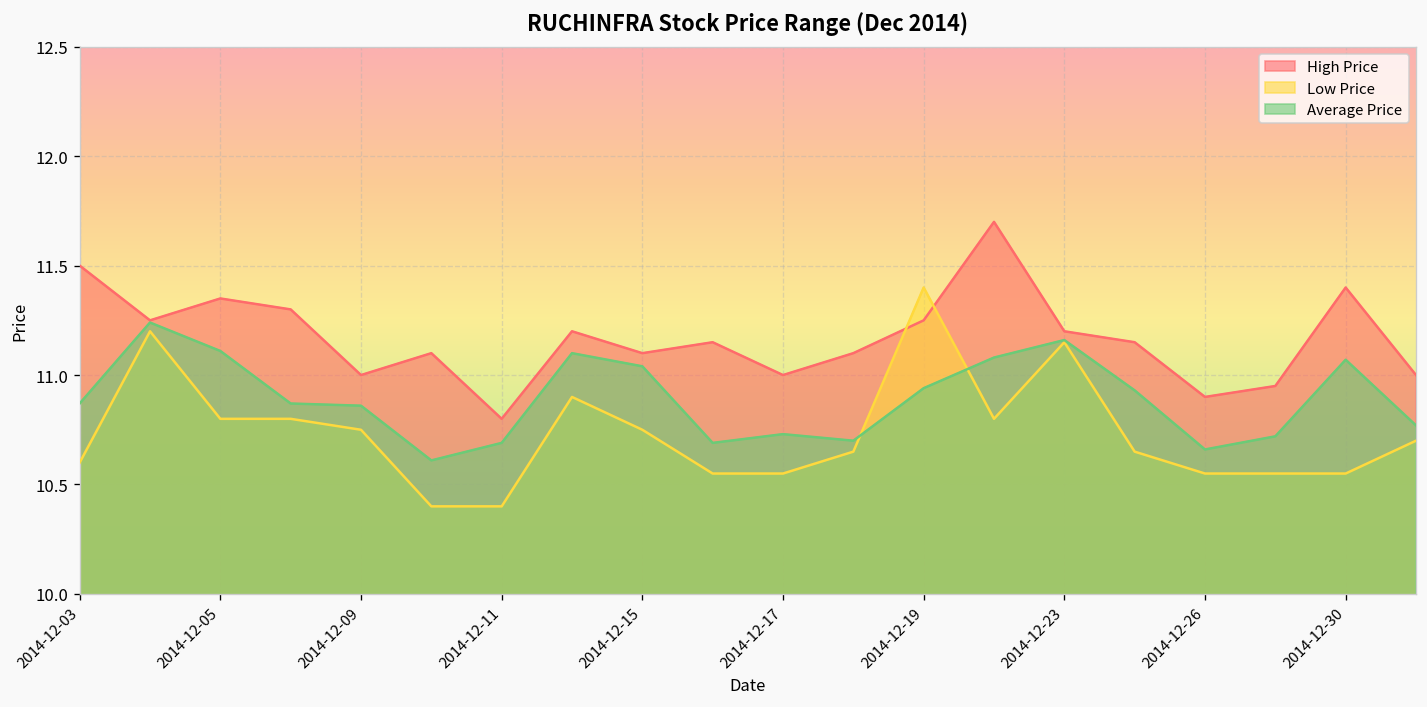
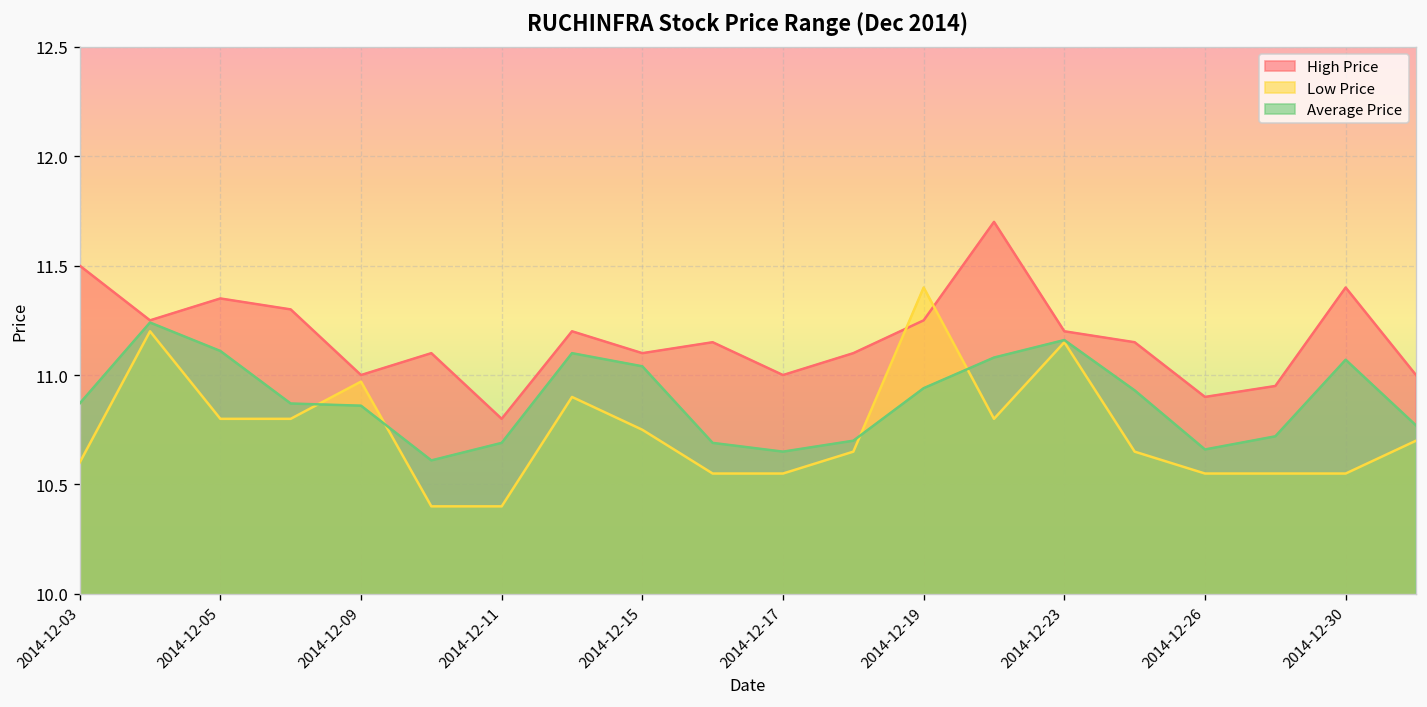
  {
    "High Price": {
      "2014-12-03": 11.50,
      "2014-12-05": 11.35,
      "2014-12-09": 11.00,
      "2014-12-11": 10.80,
      "2014-12-15": 11.10,
      "2014-12-17": 11.00,
      "2014-12-19": 11.25,
      "2014-12-23": 11.20,
      "2014-12-26": 10.90,
      "2014-12-30": 11.40
    },
    "Low Price": {
      "2014-12-03": 10.60,
      "2014-12-05": 10.80,
-     "2014-12-09": 10.75,
+     "2014-12-09": 10.97,
      "2014-12-11": 10.40,
      "2014-12-15": 10.75,
      "2014-12-17": 10.55,
      "2014-12-19": 11.40,
      "2014-12-26": 10.55,
      "2014-12-30": 10.55
    },
    "Average Price": {
      "2014-12-03": 10.87,
      "2014-12-05": 11.11,
      "2014-12-09": 10.86,
      "2014-12-11": 10.69,
      "2014-12-15": 11.04,
-     "2014-12-17": 10.73,
+     "2014-12-17": 10.65,
      "2014-12-19": 10.94,
      "2014-12-26": 10.66,
      "2014-12-30": 11.07
    }
  }
